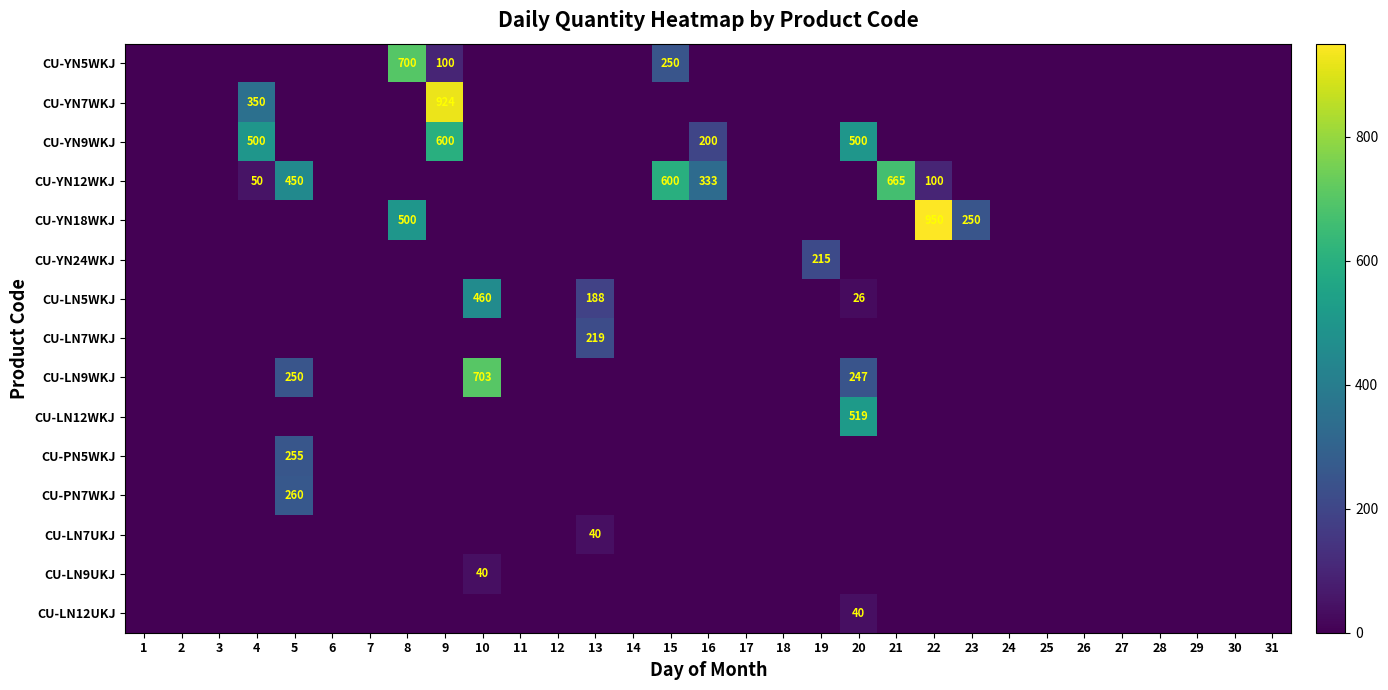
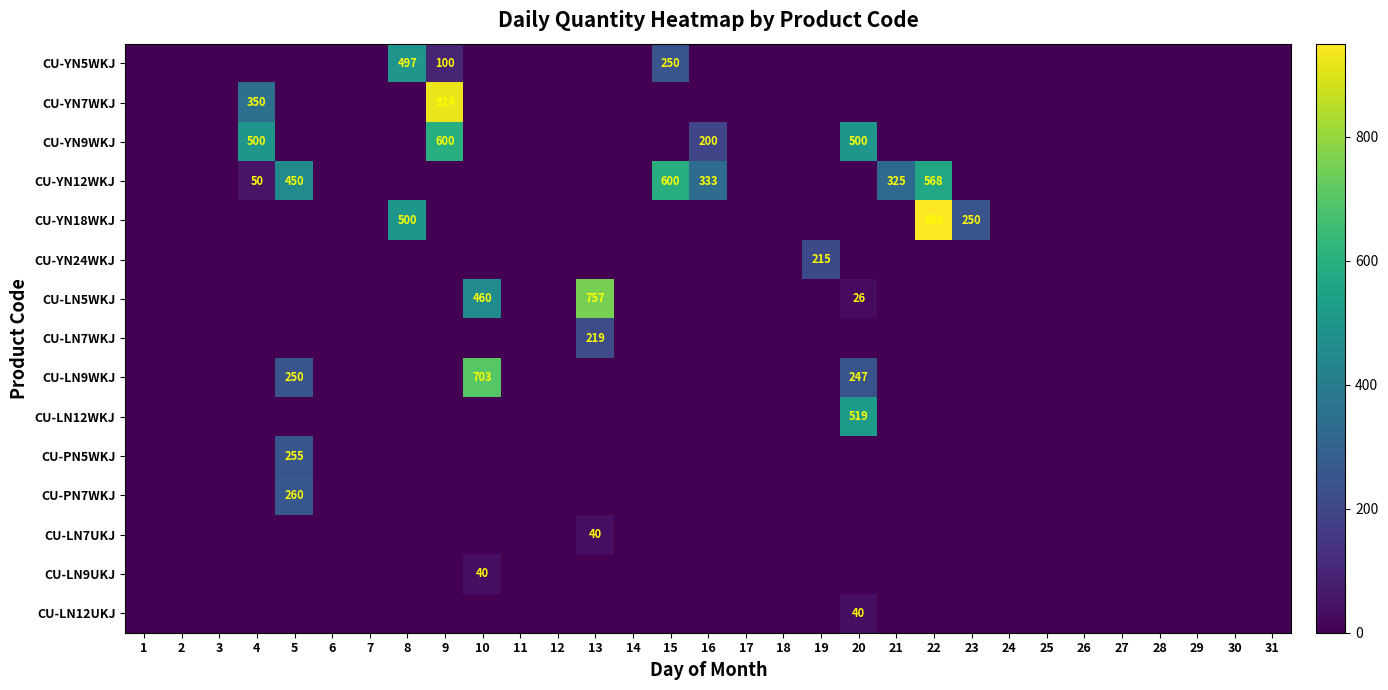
  {
    "CU-YN5WKJ": {
-     "8": 700,
+     "8": 497,
      "9": 100,
      "15": 250
    },
    "CU-YN7WKJ": {
      "4": 350
    },
    "CU-YN9WKJ": {
      "4": 500,
      "9": 600,
      "16": 200,
      "20": 500
    },
    "CU-YN12WKJ": {
      "4": 50,
      "5": 450,
      "15": 600,
      "16": 333,
-     "21": 665,
-     "22": 100
+     "21": 325,
+     "22": 568
    },
    "CU-YN18WKJ": {
      "8": 500,
      "23": 250
    },
    "CU-YN24WKJ": {
      "19": 215
    },
    "CU-LN5WKJ": {
      "10": 460,
-     "13": 188,
+     "13": 757,
      "20": 26
    },
    "CU-LN7WKJ": {
      "13": 219
    },
    "CU-LN9WKJ": {
      "5": 250,
      "10": 703,
      "20": 247
    },
    "CU-LN12WKJ": {
      "20": 519
    },
    "CU-PN5WKJ": {
      "5": 255
    },
    "CU-PN7WKJ": {
      "5": 260
    },
    "CU-LN7UKJ": {
      "13": 40
    },
    "CU-LN9UKJ": {
      "10": 40
    },
    "CU-LN12UKJ": {
      "20": 40
    }
  }
